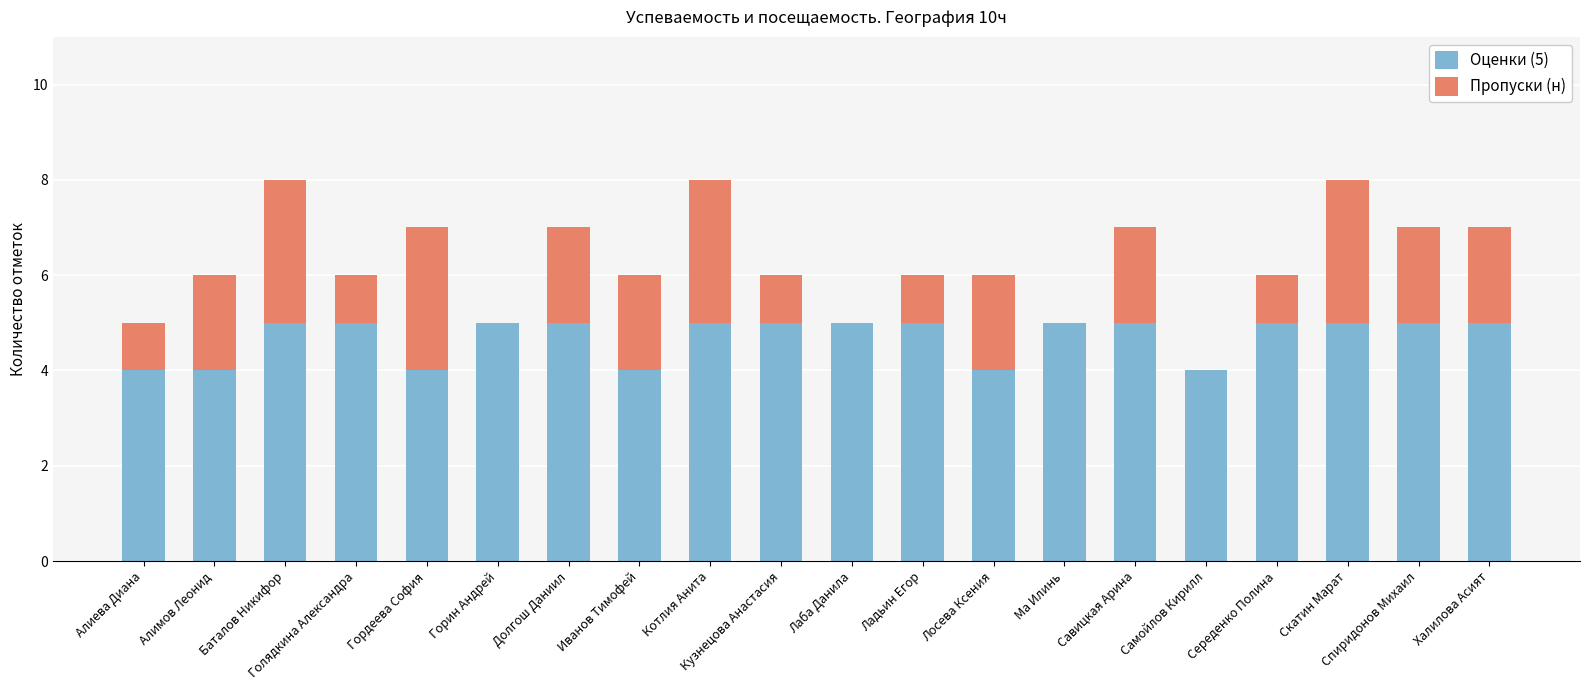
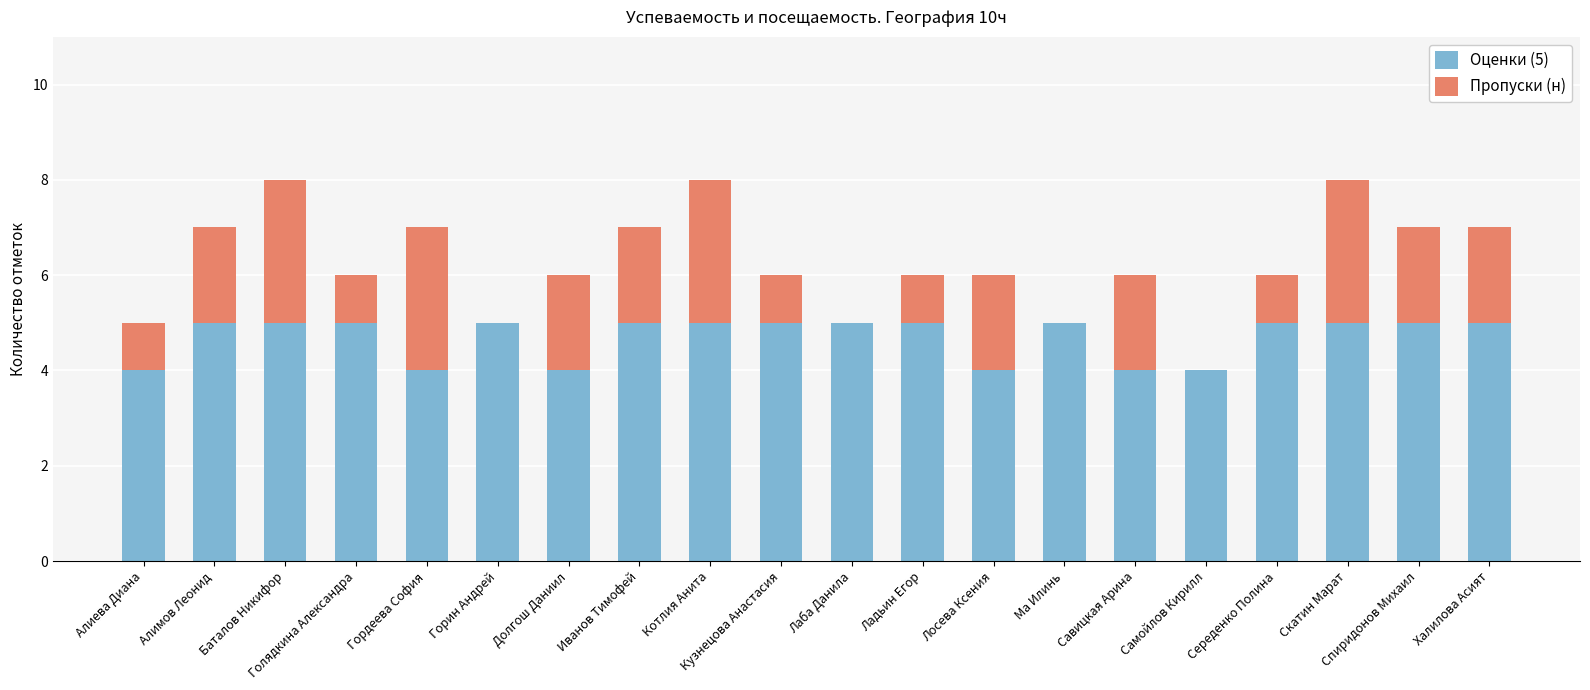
  {
    "Оценки (5)": {
      "Алиева Диана": 4,
-     "Алимов Леонид": 4,
+     "Алимов Леонид": 5,
      "Баталов Никифор": 5,
      "Голядкина Александра": 5,
      "Гордеева София": 4,
      "Горин Андрей": 5,
-     "Долгош Даниил": 5,
-     "Иванов Тимофей": 4,
+     "Долгош Даниил": 4,
+     "Иванов Тимофей": 5,
      "Котлия Анита": 5,
      "Кузнецова Анастасия": 5,
      "Лаба Данила": 5,
      "Ладьин Егор": 5,
      "Лосева Ксения": 4,
      "Ма Илинь": 5,
-     "Савицкая Арина": 5,
+     "Савицкая Арина": 4,
      "Самойлов Кирилл": 4,
      "Середенко Полина": 5,
      "Скатин Марат": 5,
      "Спиридонов Михаил": 5,
      "Халилова Асият": 5
    },
    "Пропуски (н)": {
      "Алиева Диана": 1,
      "Алимов Леонид": 2,
      "Баталов Никифор": 3,
      "Голядкина Александра": 1,
      "Гордеева София": 3,
      "Горин Андрей": 0,
      "Долгош Даниил": 2,
      "Иванов Тимофей": 2,
      "Котлия Анита": 3,
      "Кузнецова Анастасия": 1,
      "Лаба Данила": 0,
      "Ладьин Егор": 1,
      "Лосева Ксения": 2,
      "Ма Илинь": 0,
      "Савицкая Арина": 2,
      "Самойлов Кирилл": 0,
      "Середенко Полина": 1,
      "Скатин Марат": 3,
      "Спиридонов Михаил": 2,
      "Халилова Асият": 2
    }
  }
